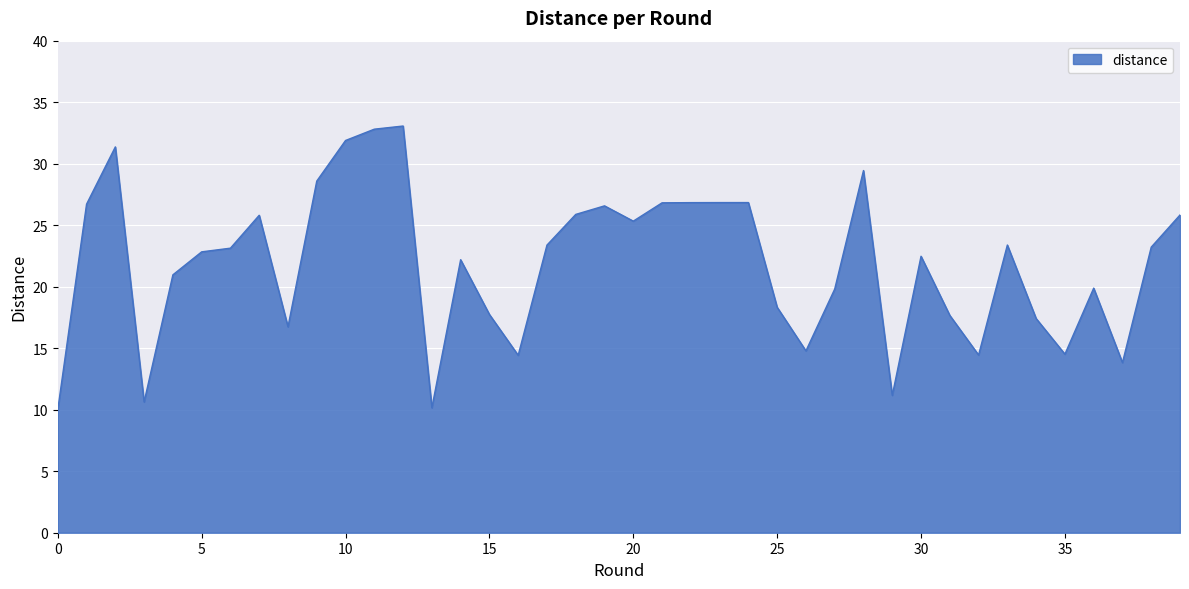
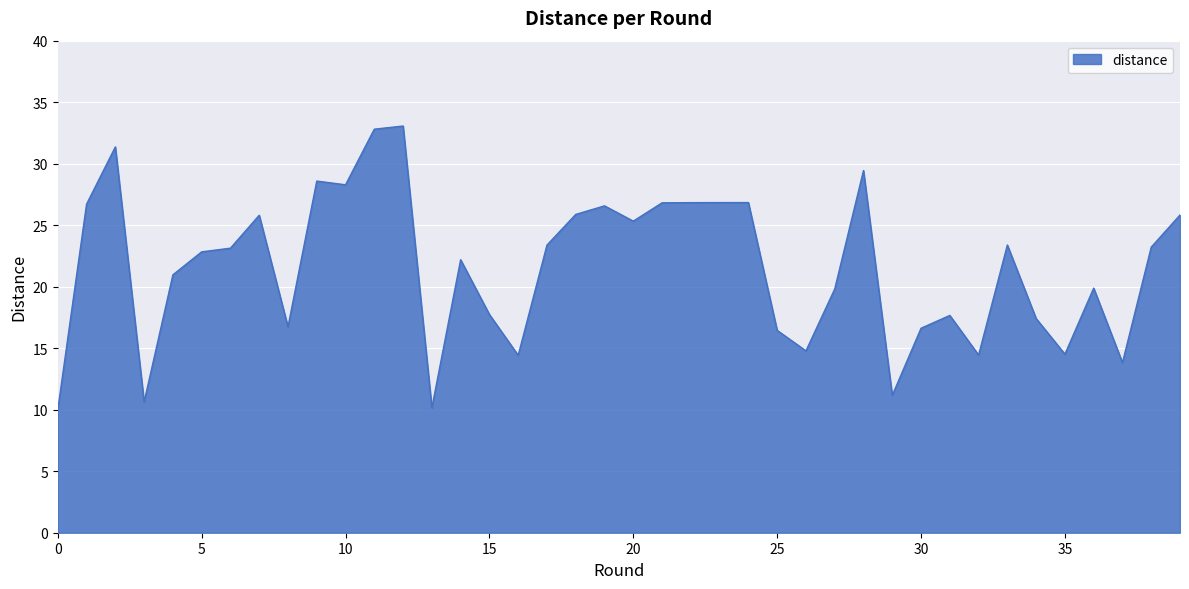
  {
    "0": 10.0,
    "5": 22.8,
-   "10": 31.9,
+   "10": 28.3,
    "15": 17.7,
    "20": 25.3,
-   "25": 18.3,
-   "30": 22.5,
+   "25": 16.5,
+   "30": 16.6,
    "35": 14.5
  }
